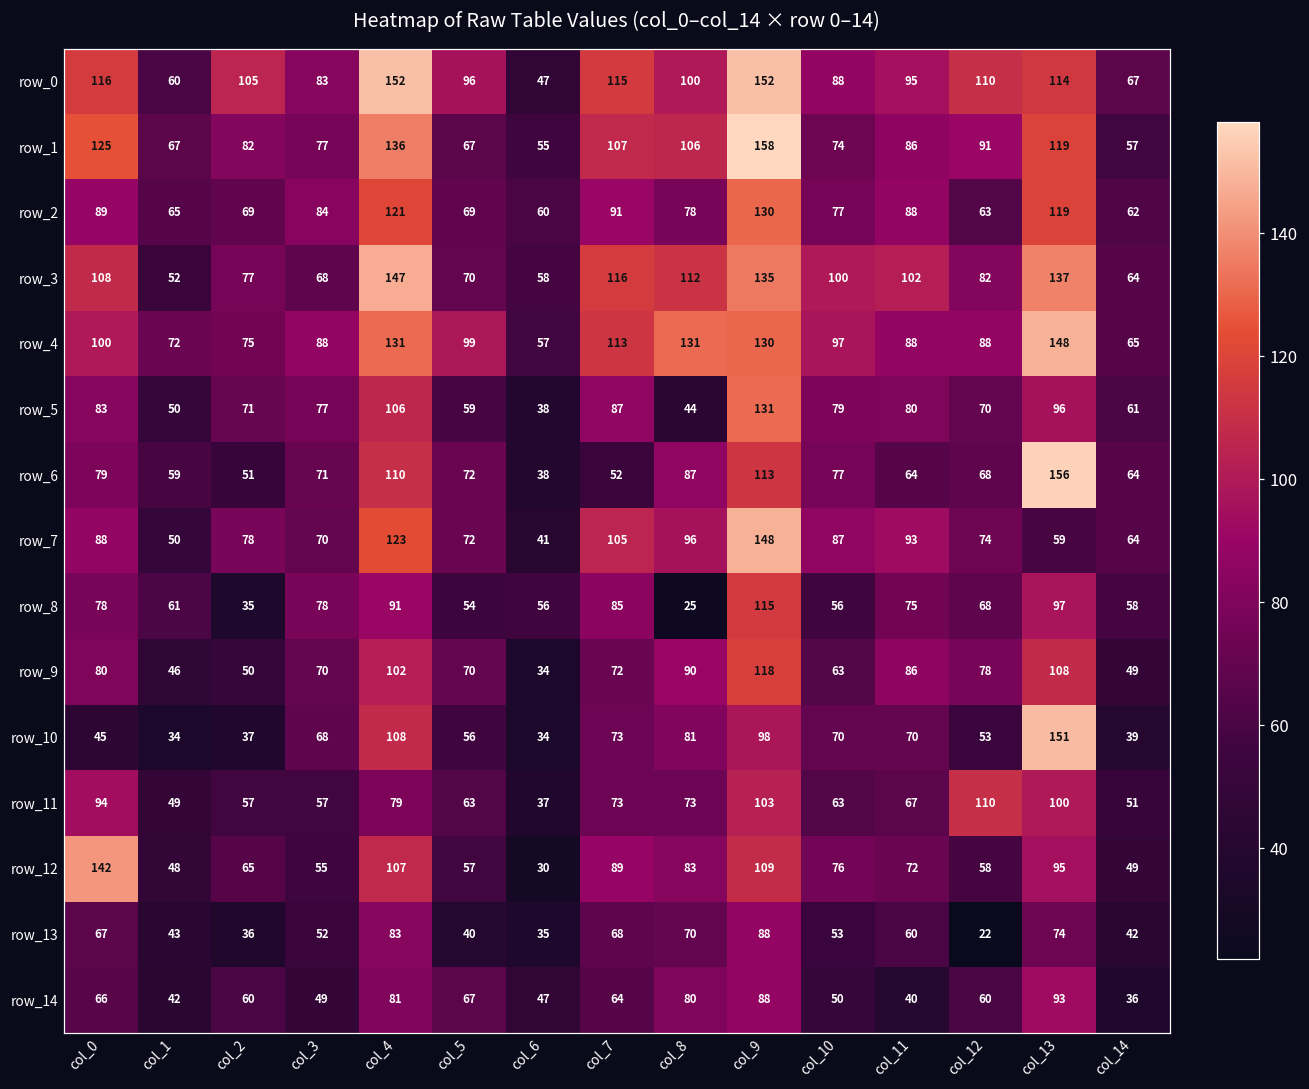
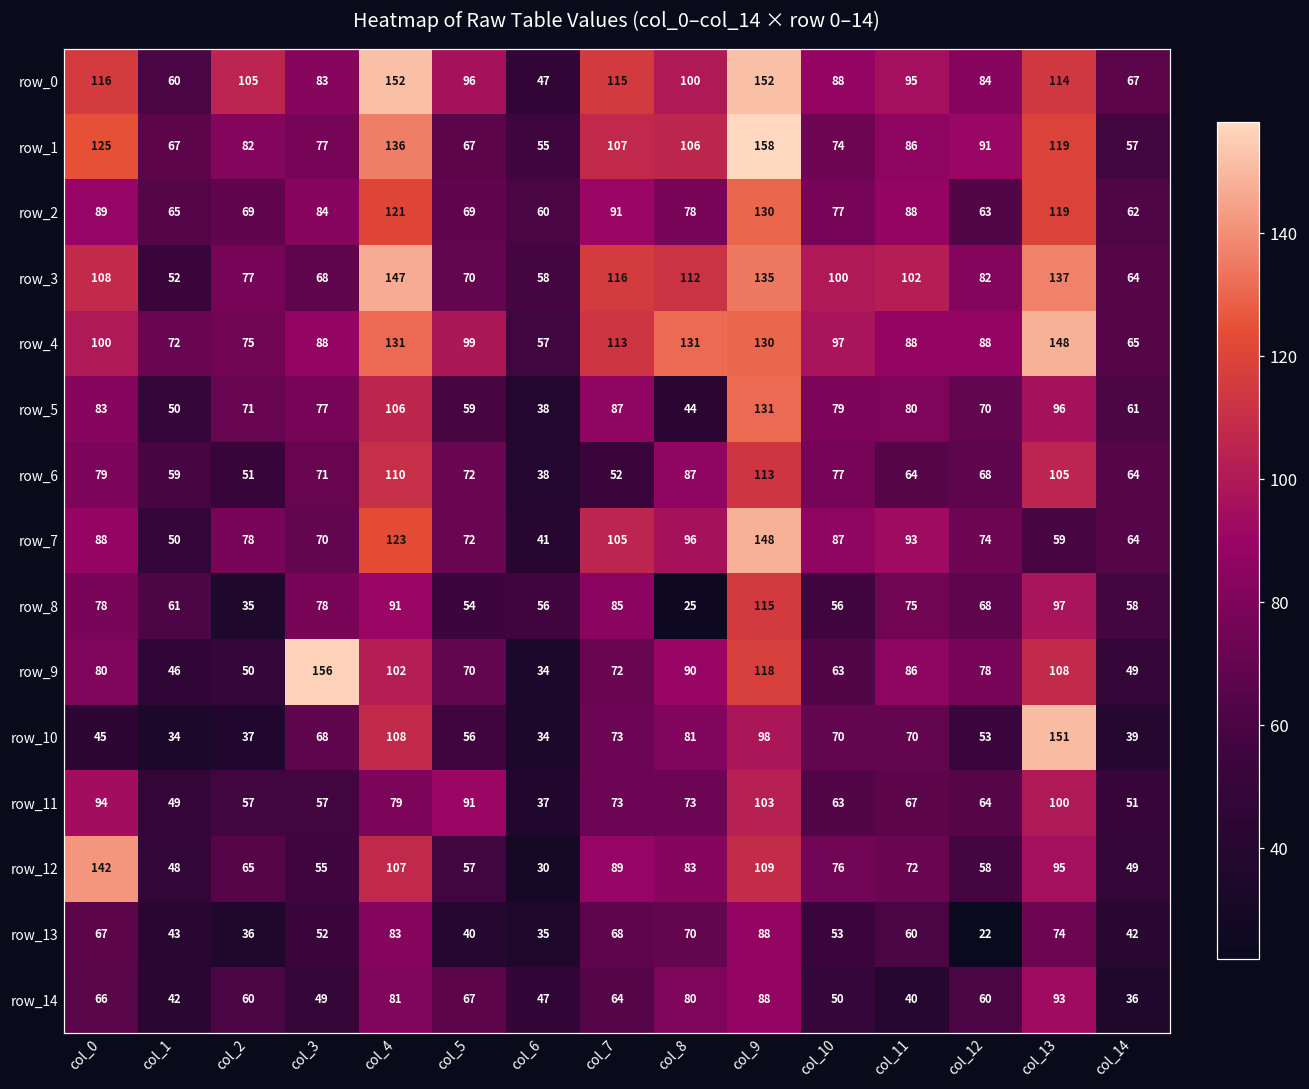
  {
    "row_0": {
      "col_0": 116,
      "col_1": 60,
      "col_2": 105,
      "col_3": 83,
      "col_4": 152,
      "col_5": 96,
      "col_6": 47,
      "col_7": 115,
      "col_8": 100,
      "col_9": 152,
      "col_10": 88,
      "col_11": 95,
-     "col_12": 110,
+     "col_12": 84,
      "col_13": 114,
      "col_14": 67
    },
    "row_6": {
      "col_0": 79,
      "col_1": 59,
      "col_2": 51,
      "col_3": 71,
      "col_4": 110,
      "col_5": 72,
      "col_6": 38,
      "col_7": 52,
      "col_8": 87,
      "col_9": 113,
      "col_10": 77,
      "col_11": 64,
      "col_12": 68,
-     "col_13": 156,
+     "col_13": 105,
      "col_14": 64
    },
    "row_9": {
      "col_0": 80,
      "col_1": 46,
      "col_2": 50,
-     "col_3": 70,
+     "col_3": 156,
      "col_4": 102,
      "col_5": 70,
      "col_6": 34,
      "col_7": 72,
      "col_8": 90,
      "col_9": 118,
      "col_10": 63,
      "col_11": 86,
      "col_12": 78,
      "col_13": 108,
      "col_14": 49
    },
    "row_11": {
      "col_0": 94,
      "col_1": 49,
      "col_2": 57,
      "col_3": 57,
      "col_4": 79,
-     "col_5": 63,
+     "col_5": 91,
      "col_6": 37,
      "col_7": 73,
      "col_8": 73,
      "col_9": 103,
      "col_10": 63,
      "col_11": 67,
-     "col_12": 110,
+     "col_12": 64,
      "col_13": 100,
      "col_14": 51
    }
  }
